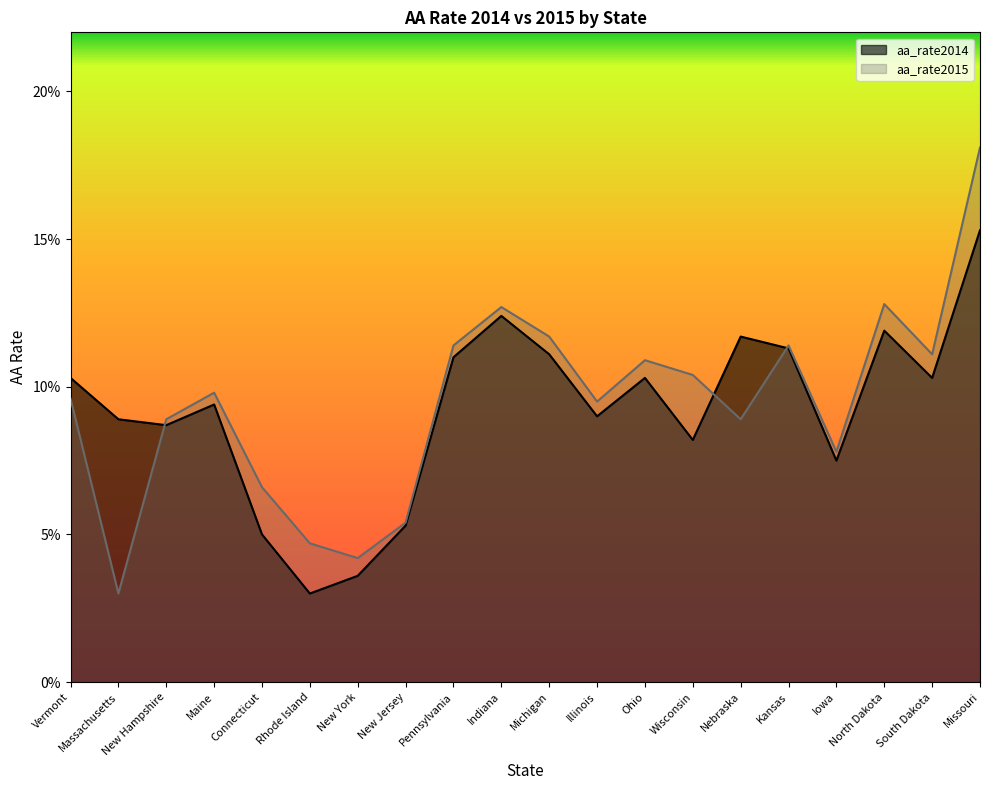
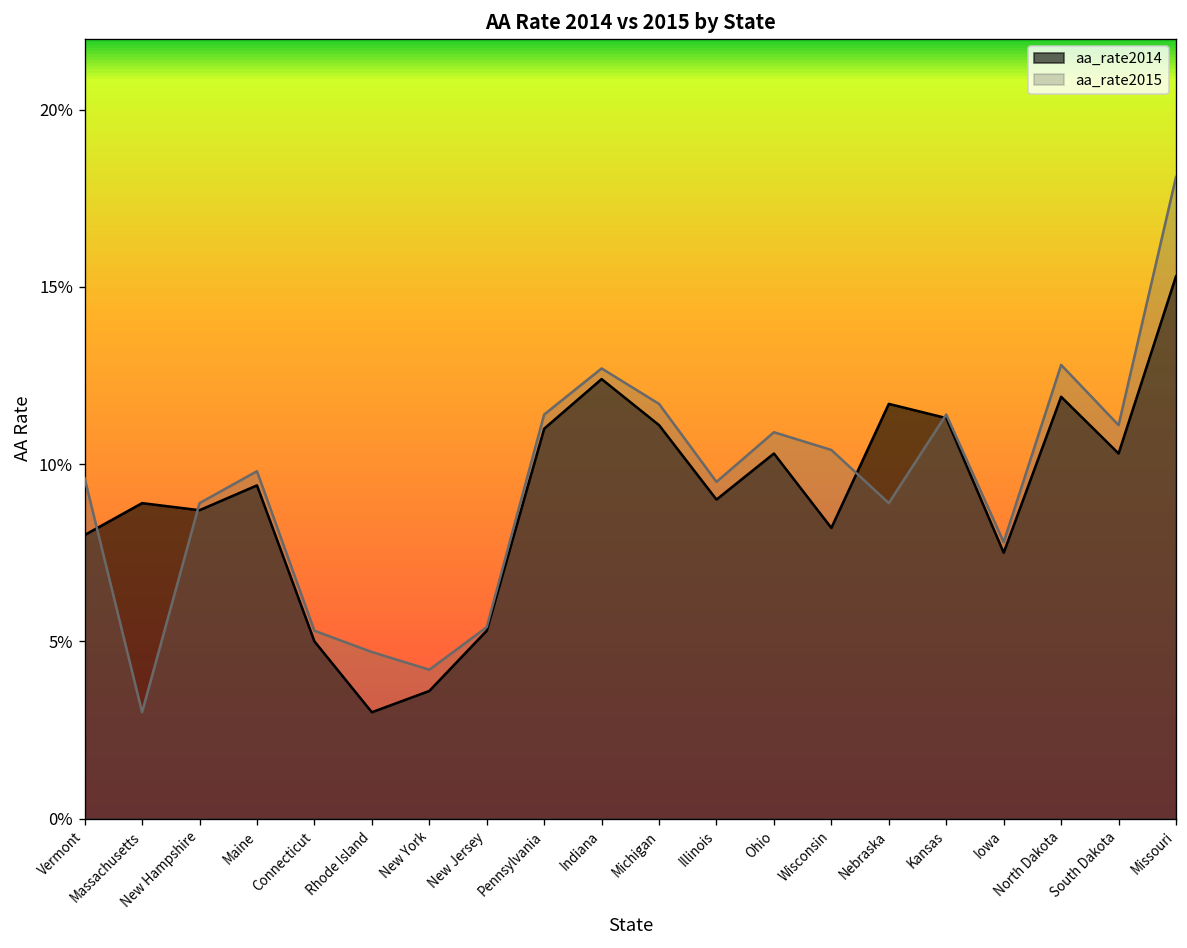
  {
    "aa_rate2014": {
-     "Vermont": "10.3%",
+     "Vermont": "8.0%",
      "Massachusetts": "8.9%",
      "New Hampshire": "8.7%",
      "Maine": "9.4%",
      "Connecticut": "5.0%",
      "Rhode Island": "3.0%",
      "New York": "3.6%",
      "New Jersey": "5.3%",
      "Pennsylvania": "11.0%",
      "Indiana": "12.4%",
      "Michigan": "11.1%",
      "Illinois": "9.0%",
      "Ohio": "10.3%",
      "Wisconsin": "8.2%",
      "Nebraska": "11.7%",
      "Kansas": "11.3%",
      "Iowa": "7.5%",
      "North Dakota": "11.9%",
      "South Dakota": "10.3%",
      "Missouri": "15.3%"
    },
    "aa_rate2015": {
      "Vermont": "9.6%",
      "Massachusetts": "3.0%",
      "New Hampshire": "8.9%",
      "Maine": "9.8%",
-     "Connecticut": "6.6%",
+     "Connecticut": "5.3%",
      "Rhode Island": "4.7%",
      "New York": "4.2%",
      "New Jersey": "5.4%",
      "Pennsylvania": "11.4%",
      "Indiana": "12.7%",
      "Michigan": "11.7%",
      "Illinois": "9.5%",
      "Ohio": "10.9%",
      "Wisconsin": "10.4%",
      "Nebraska": "8.9%",
      "Kansas": "11.4%",
      "Iowa": "7.8%",
      "North Dakota": "12.8%",
      "South Dakota": "11.1%",
      "Missouri": "18.1%"
    }
  }
